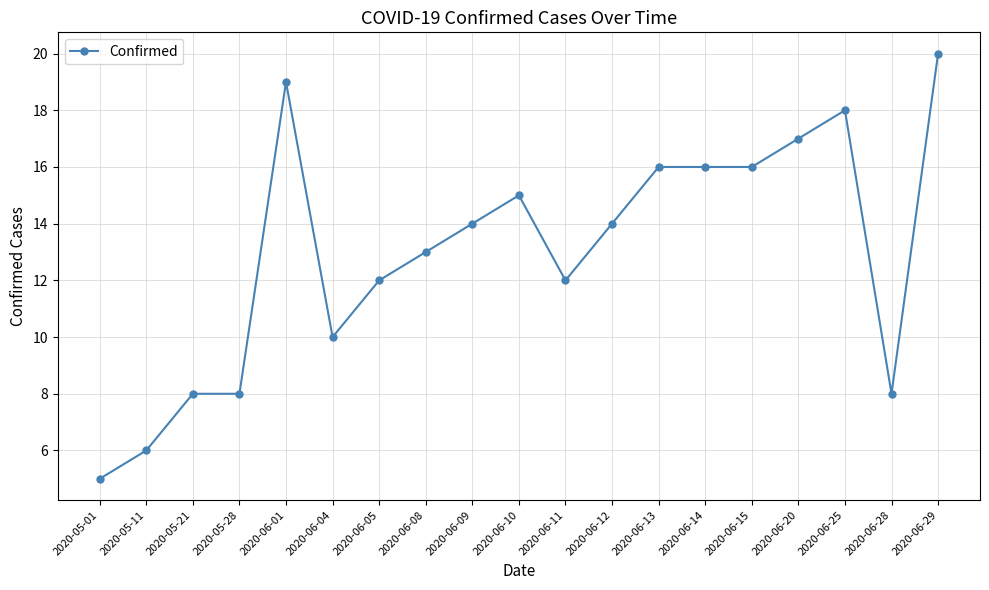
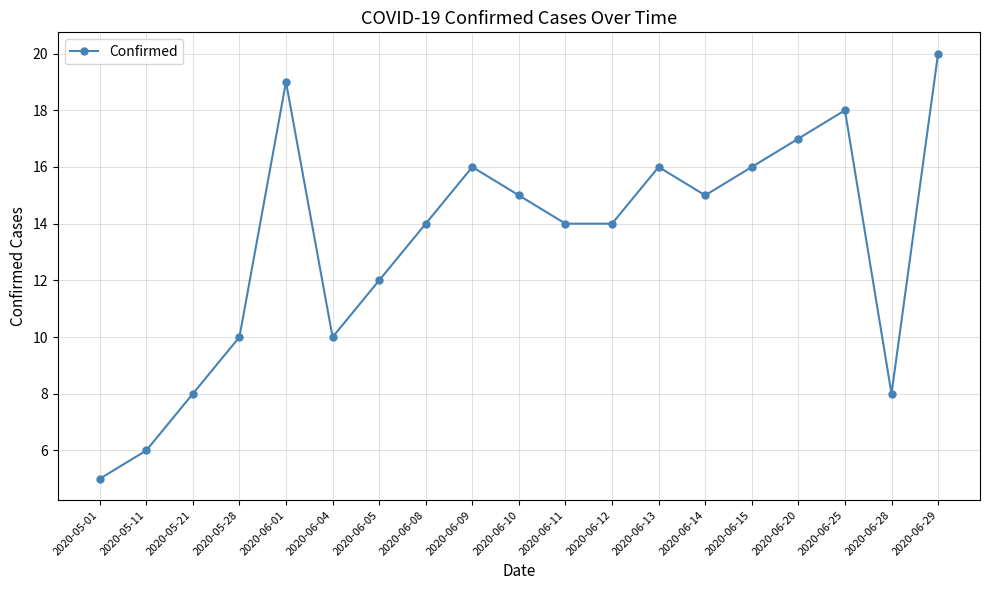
  {
    "2020-05-01": 5,
    "2020-05-11": 6,
    "2020-05-21": 8,
-   "2020-05-28": 8,
+   "2020-05-28": 10,
    "2020-06-01": 19,
    "2020-06-04": 10,
    "2020-06-05": 12,
-   "2020-06-08": 13,
-   "2020-06-09": 14,
+   "2020-06-08": 14,
+   "2020-06-09": 16,
    "2020-06-10": 15,
-   "2020-06-11": 12,
+   "2020-06-11": 14,
    "2020-06-12": 14,
    "2020-06-13": 16,
-   "2020-06-14": 16,
+   "2020-06-14": 15,
    "2020-06-15": 16,
    "2020-06-20": 17,
    "2020-06-25": 18,
    "2020-06-28": 8,
    "2020-06-29": 20
  }
